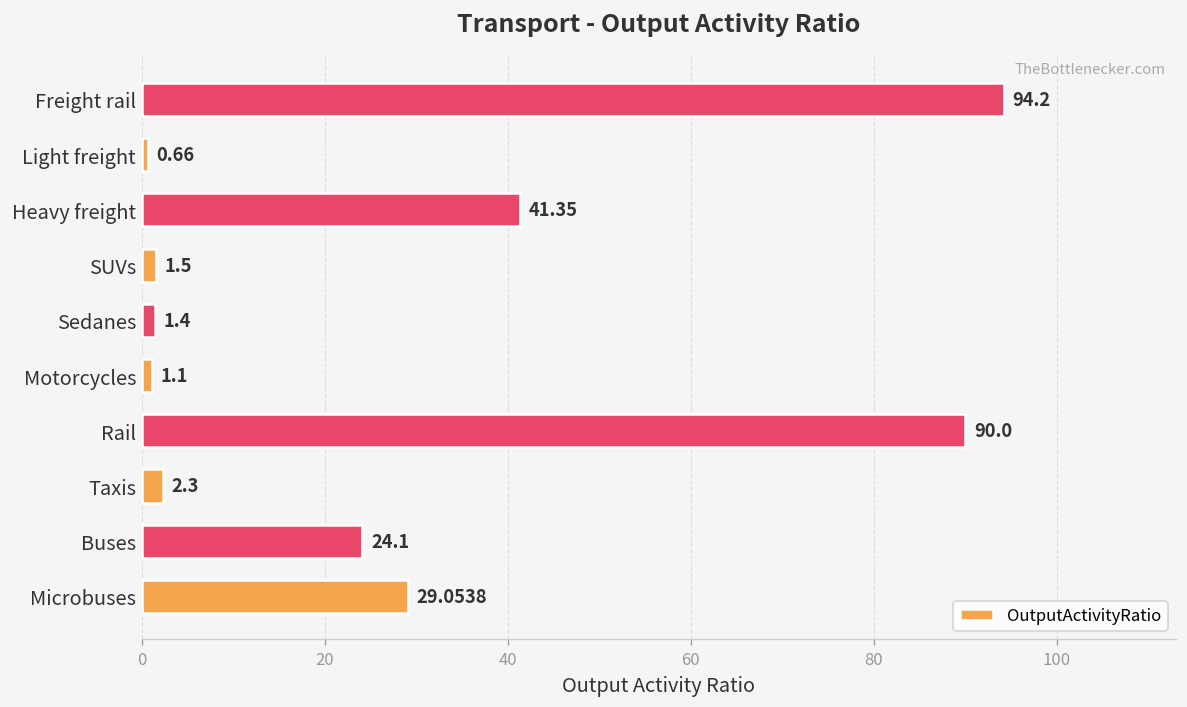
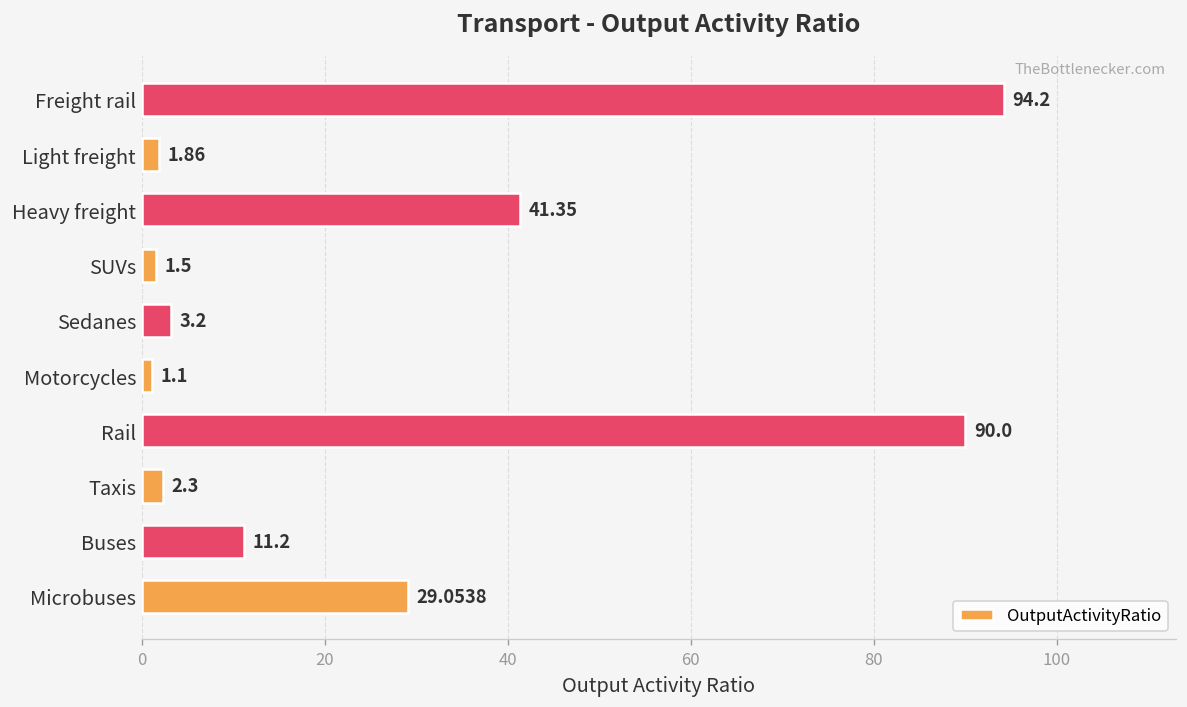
  {
    "Freight rail": 94.2,
-   "Light freight": 0.66,
+   "Light freight": 1.86,
    "Heavy freight": 41.35,
    "SUVs": 1.5,
-   "Sedanes": 1.4,
+   "Sedanes": 3.2,
    "Motorcycles": 1.1,
    "Rail": 90.0,
    "Taxis": 2.3,
-   "Buses": 24.1,
+   "Buses": 11.2,
    "Microbuses": 29.0538
  }
